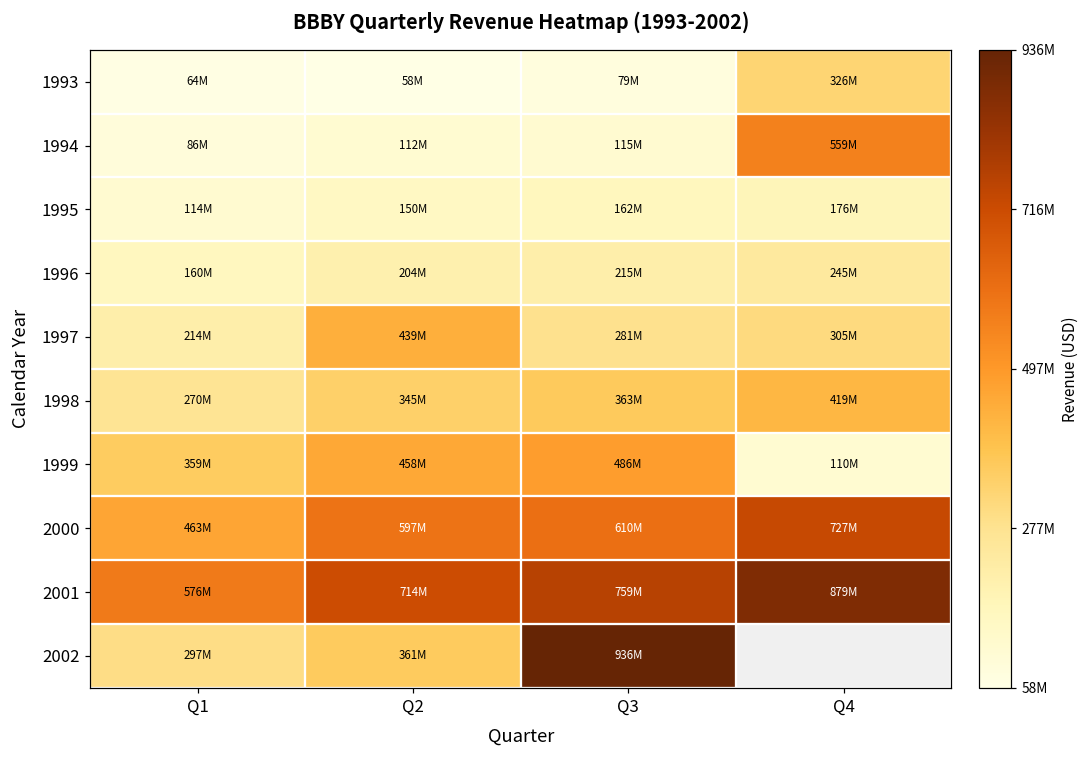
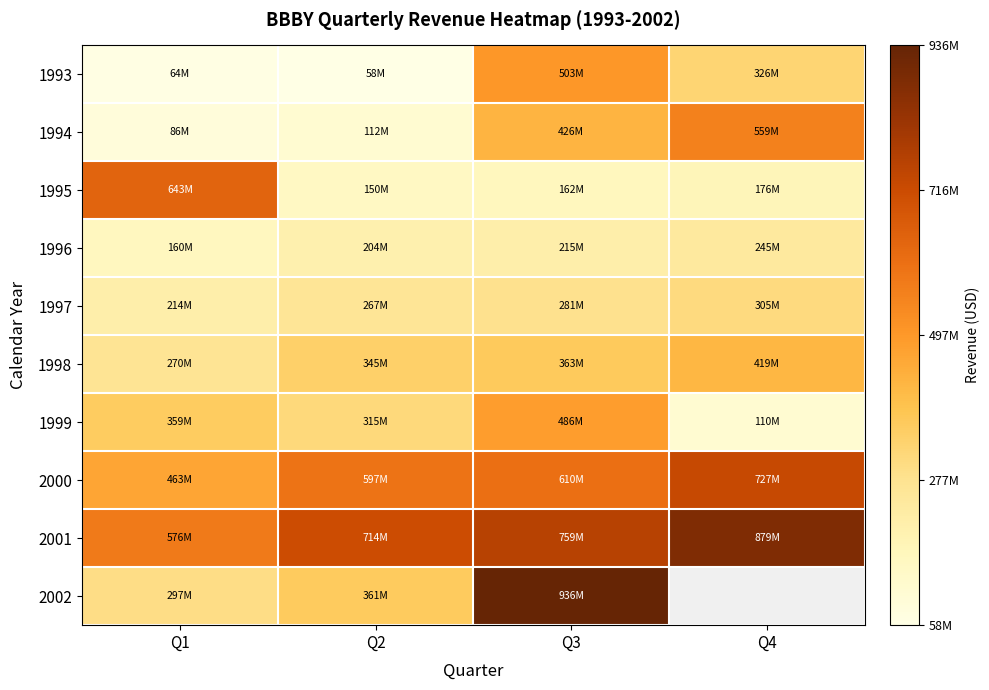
  {
    "1993": {
      "Q1": "64M",
      "Q2": "58M",
-     "Q3": "79M",
+     "Q3": "503M",
      "Q4": "326M"
    },
    "1994": {
      "Q1": "86M",
      "Q2": "112M",
-     "Q3": "115M",
+     "Q3": "426M",
      "Q4": "559M"
    },
    "1995": {
-     "Q1": "114M",
+     "Q1": "643M",
      "Q2": "150M",
      "Q3": "162M",
      "Q4": "176M"
    },
    "1996": {
      "Q1": "160M",
      "Q2": "204M",
      "Q3": "215M",
      "Q4": "245M"
    },
    "1997": {
      "Q1": "214M",
-     "Q2": "439M",
+     "Q2": "267M",
      "Q3": "281M",
      "Q4": "305M"
    },
    "1998": {
      "Q1": "270M",
      "Q2": "345M",
      "Q3": "363M",
      "Q4": "419M"
    },
    "1999": {
      "Q1": "359M",
-     "Q2": "458M",
+     "Q2": "315M",
      "Q3": "486M",
      "Q4": "110M"
    },
    "2000": {
      "Q1": "463M",
      "Q2": "597M",
      "Q3": "610M",
      "Q4": "727M"
    },
    "2001": {
      "Q1": "576M",
      "Q2": "714M",
      "Q3": "759M",
      "Q4": "879M"
    },
    "2002": {
      "Q1": "297M",
      "Q2": "361M",
      "Q3": "936M"
    }
  }
